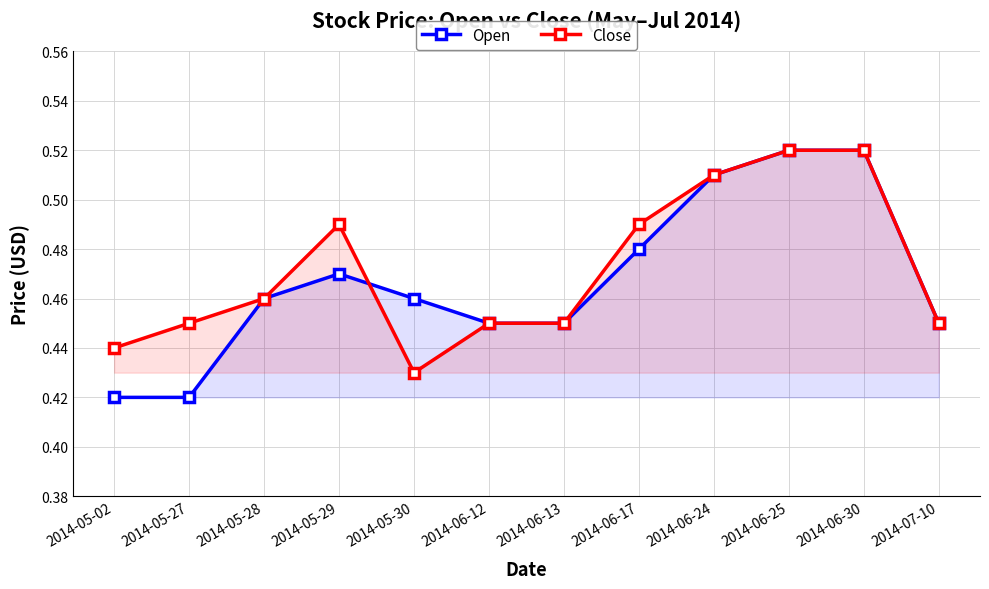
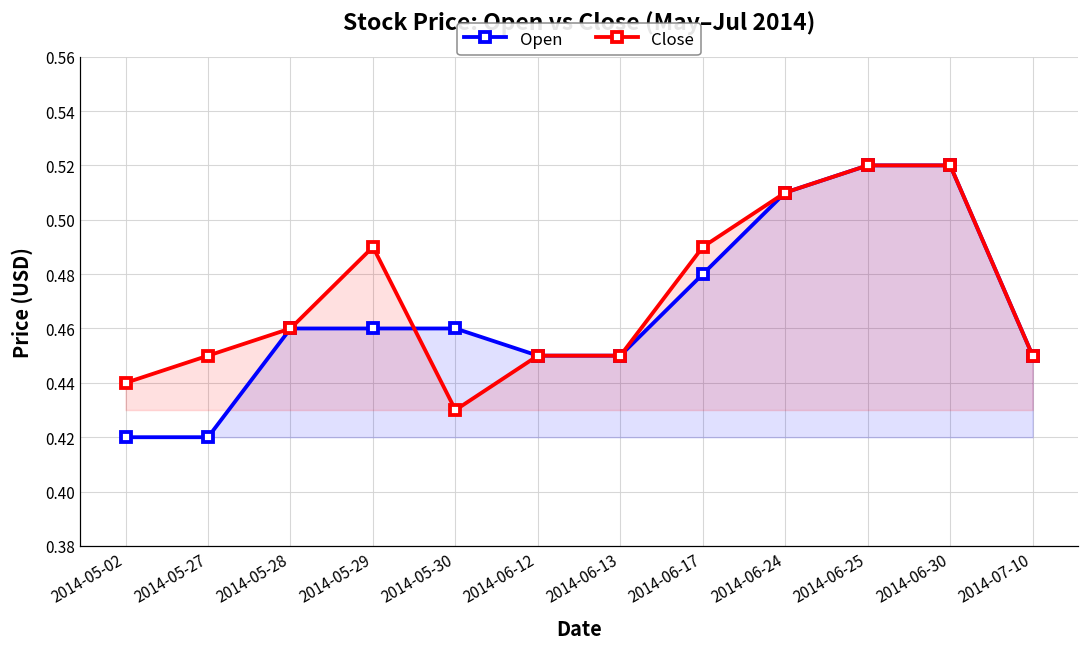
  {
    "Open": {
      "2014-05-02": 0.42,
      "2014-05-27": 0.42,
-     "2014-05-29": 0.47,
+     "2014-05-29": 0.46,
      "2014-05-30": 0.46,
      "2014-06-17": 0.48
    },
    "Close": {
      "2014-05-02": 0.44,
      "2014-05-27": 0.45,
      "2014-05-29": 0.49,
      "2014-05-30": 0.43,
      "2014-06-17": 0.49
    }
  }
